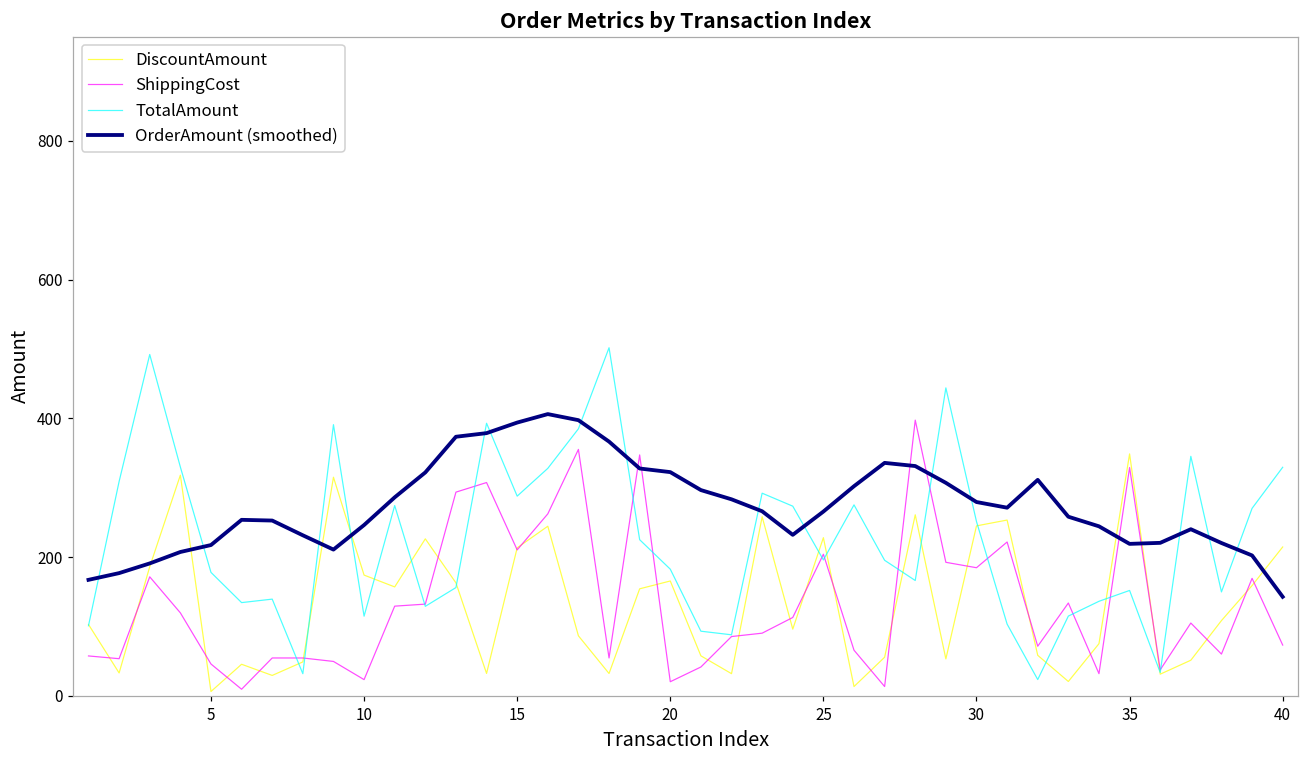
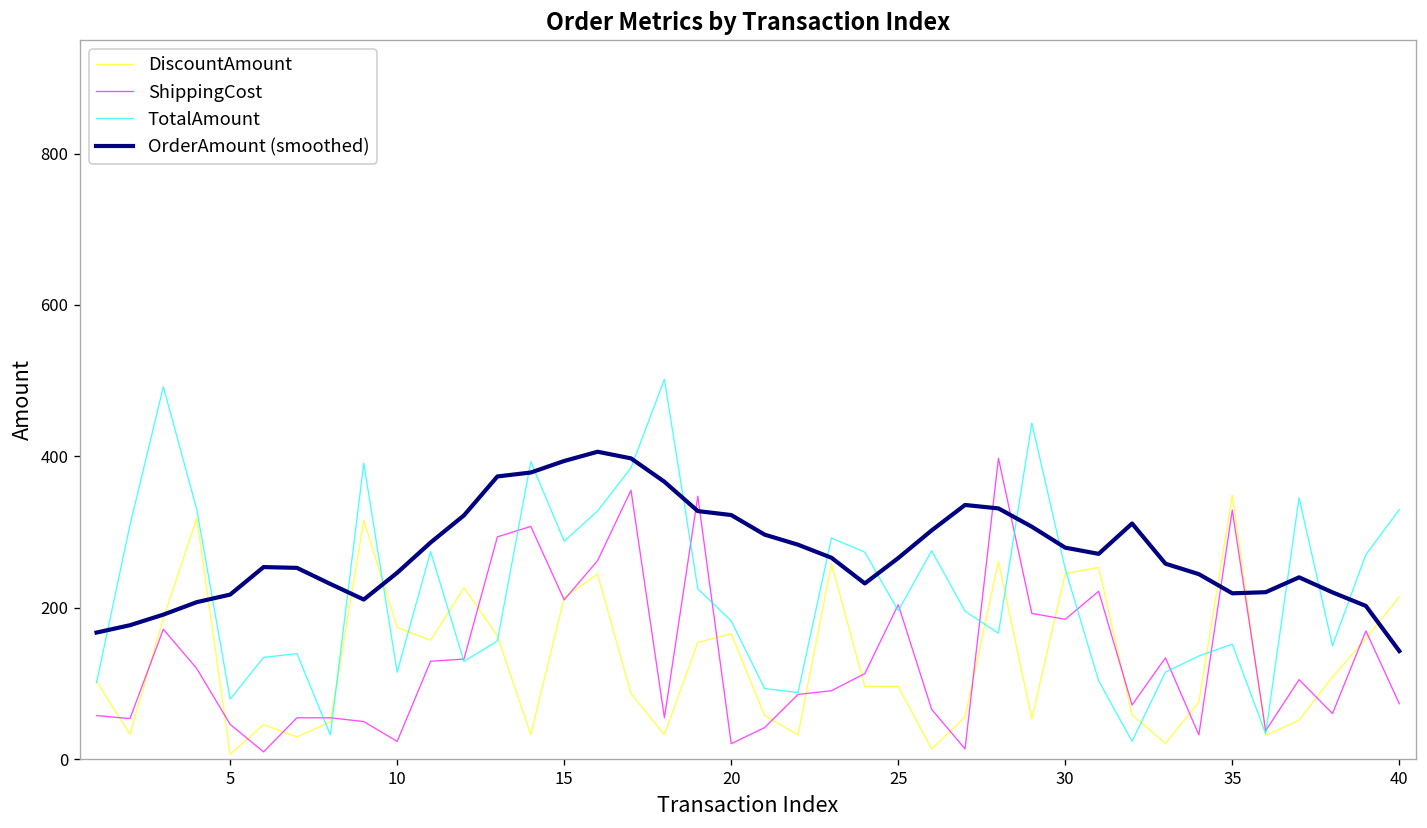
  {
    "DiscountAmount": {
      "5": 10,
      "10": 170,
      "20": 170,
-     "25": 230,
+     "25": 100,
      "30": 250,
      "35": 350,
      "40": 210
    },
    "ShippingCost": {
      "5": 50,
      "10": 20,
      "20": 20,
      "25": 200,
      "30": 180,
      "35": 330,
      "40": 70
    },
    "TotalAmount": {
-     "5": 180,
+     "5": 80,
      "10": 110,
      "15": 290,
      "20": 180,
      "25": 200,
      "30": 250,
      "35": 150,
      "40": 330
    },
    "OrderAmount (smoothed)": {
      "5": 220,
      "10": 250,
      "15": 390,
      "20": 320,
      "25": 270,
      "30": 280,
      "35": 220,
      "40": 140
    }
  }
